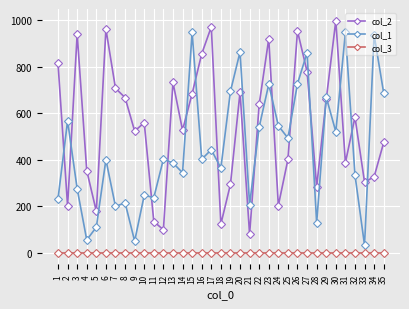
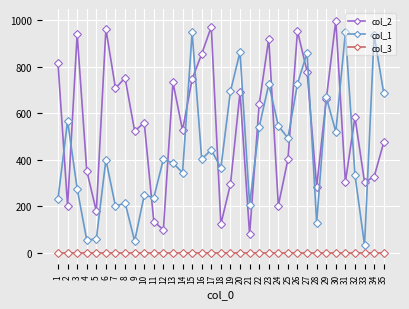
  {
    "col_2": {
      "1": 820,
      "2": 200,
      "3": 940,
      "4": 350,
      "5": 180,
      "6": 960,
      "7": 710,
-     "8": 670,
+     "8": 750,
      "9": 520,
      "10": 560,
      "11": 140,
      "12": 100,
      "13": 730,
      "14": 530,
-     "15": 690,
+     "15": 750,
      "16": 860,
      "17": 970,
      "18": 120,
      "19": 300,
      "20": 690,
      "21": 80,
      "22": 640,
      "23": 920,
      "24": 200,
      "25": 400,
      "26": 950,
      "27": 780,
      "28": 290,
      "30": 1000,
-     "31": 390,
+     "31": 310,
      "32": 580,
      "33": 300,
      "34": 330,
      "35": 480
    },
    "col_1": {
      "1": 230,
      "2": 570,
      "3": 280,
      "4": 60,
-     "5": 110,
+     "5": 60,
      "6": 400,
      "7": 200,
      "8": 220,
      "9": 50,
      "10": 250,
      "11": 240,
      "12": 400,
      "13": 390,
      "14": 350,
      "15": 950,
      "16": 400,
      "17": 440,
      "18": 370,
      "19": 700,
      "20": 860,
      "21": 210,
      "22": 540,
      "23": 730,
      "24": 550,
      "25": 490,
      "26": 730,
      "27": 860,
      "28": 130,
      "30": 520,
      "32": 340,
      "33": 30,
      "35": 690
    },
    "col_3": {
      "1": 0,
      "2": 0,
      "3": 0,
      "4": 0,
      "5": 0,
      "6": 0,
      "7": 0,
      "8": 0,
      "9": 0,
      "10": 0,
      "11": 0,
      "12": 0,
      "13": 0,
      "14": 0,
      "15": 0,
      "16": 0,
      "17": 0,
      "18": 0,
      "19": 0,
      "20": 0,
      "21": 0,
      "22": 0,
      "23": 0,
      "24": 0,
      "25": 0,
      "26": 0,
      "27": 0,
      "28": 0,
      "29": 0,
      "30": 0,
      "31": 0,
      "32": 0,
      "33": 0,
      "34": 0,
      "35": 0
    }
  }
